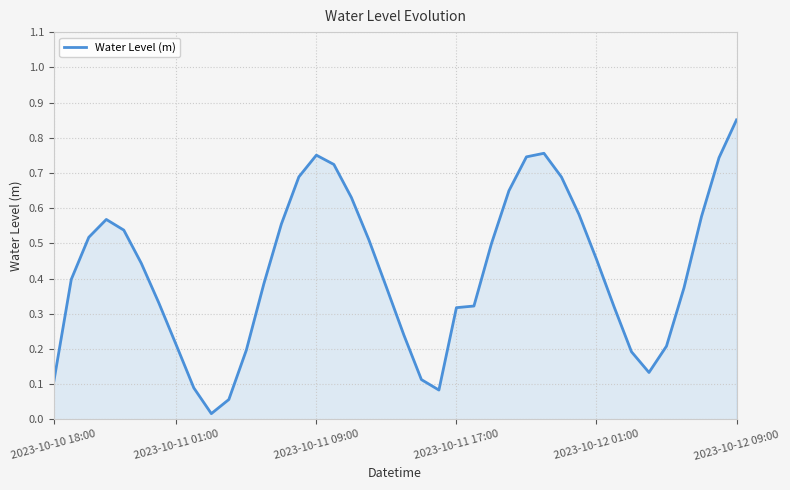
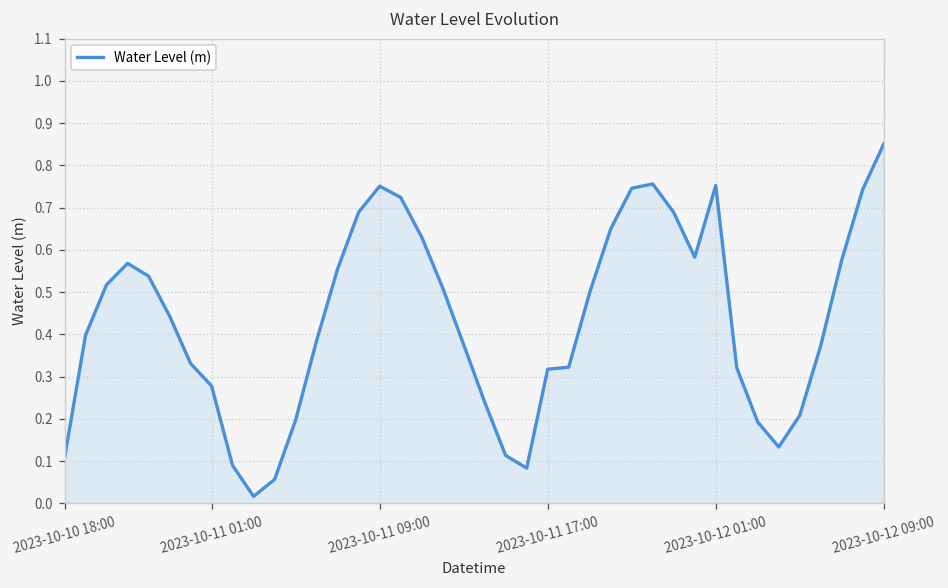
  {
    "2023-10-10 18:00": 0.11,
-   "2023-10-11 01:00": 0.21,
+   "2023-10-11 01:00": 0.28,
    "2023-10-11 09:00": 0.75,
    "2023-10-11 17:00": 0.32,
-   "2023-10-12 01:00": 0.46,
+   "2023-10-12 01:00": 0.75,
    "2023-10-12 09:00": 0.85
  }
